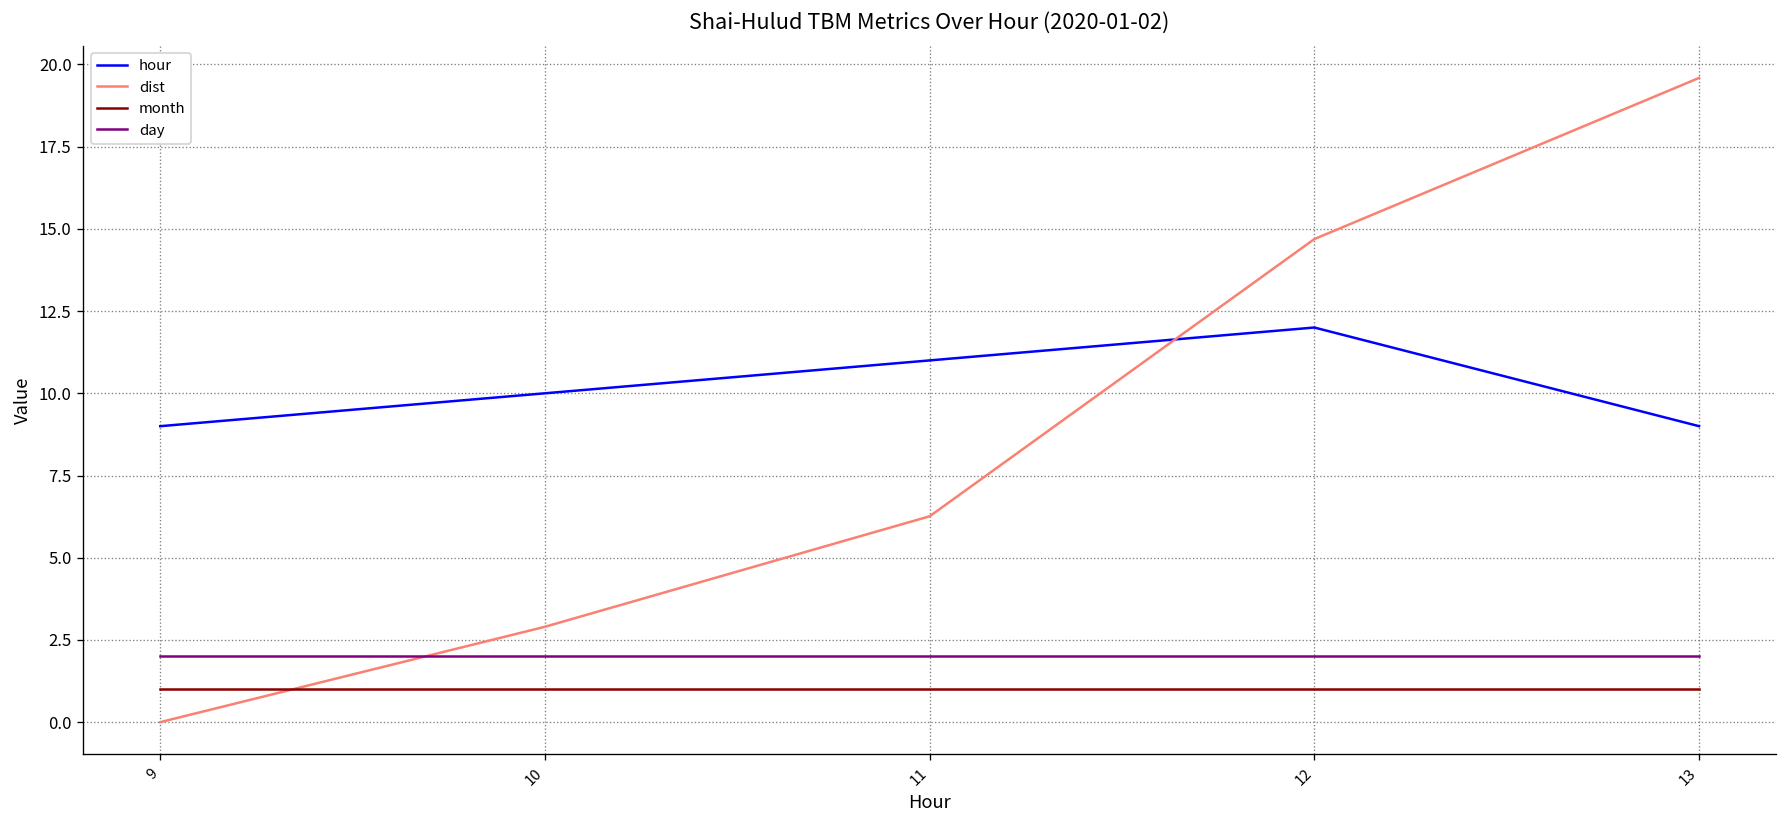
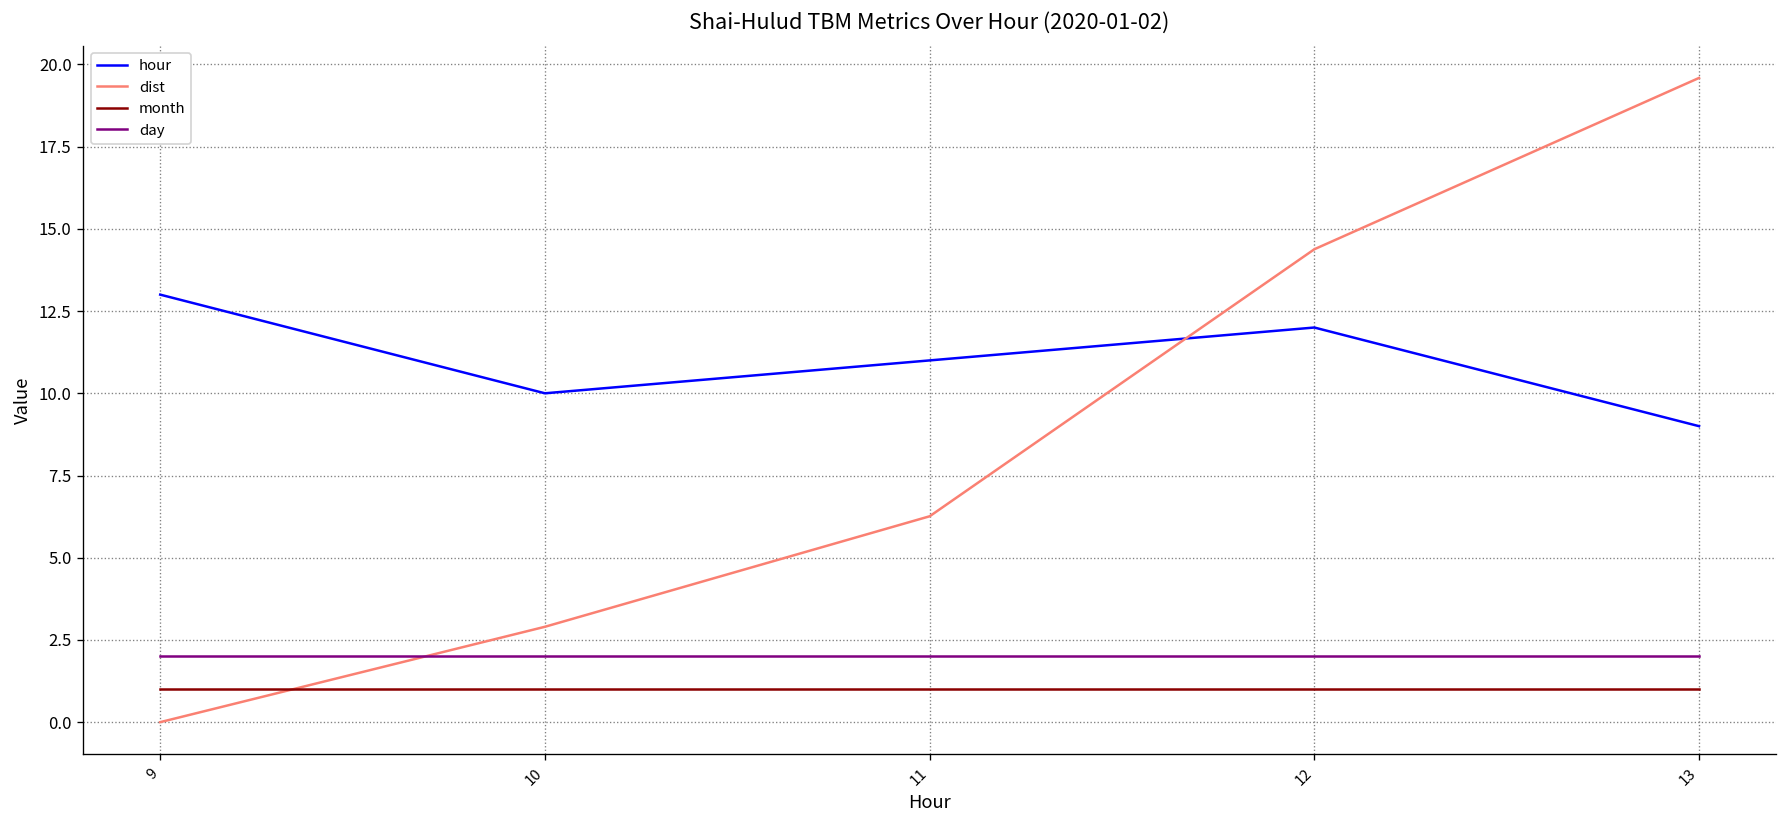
  {
    "hour": {
-     "9": 9,
+     "9": 13,
      "10": 10,
      "11": 11,
      "12": 12,
      "13": 9
    },
    "dist": {
      "9": 0.0,
      "10": 2.9,
      "11": 6.3,
-     "12": 14.7,
+     "12": 14.4,
      "13": 19.6
    },
    "month": {
      "9": 1.0,
      "10": 1.0,
      "11": 1.0,
      "12": 1.0,
      "13": 1.0
    },
    "day": {
      "9": 2.0,
      "10": 2.0,
      "11": 2.0,
      "12": 2.0,
      "13": 2.0
    }
  }
